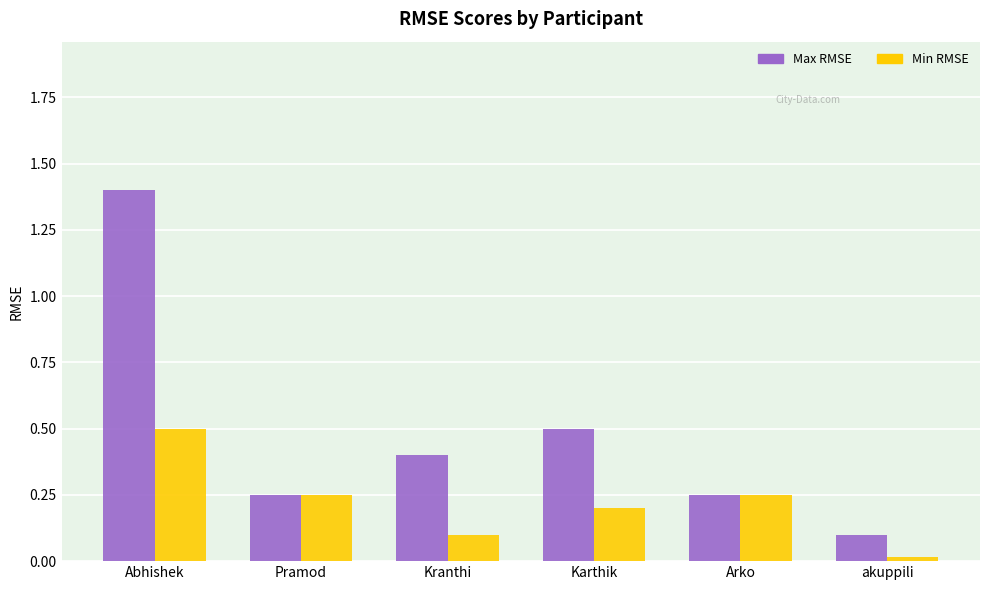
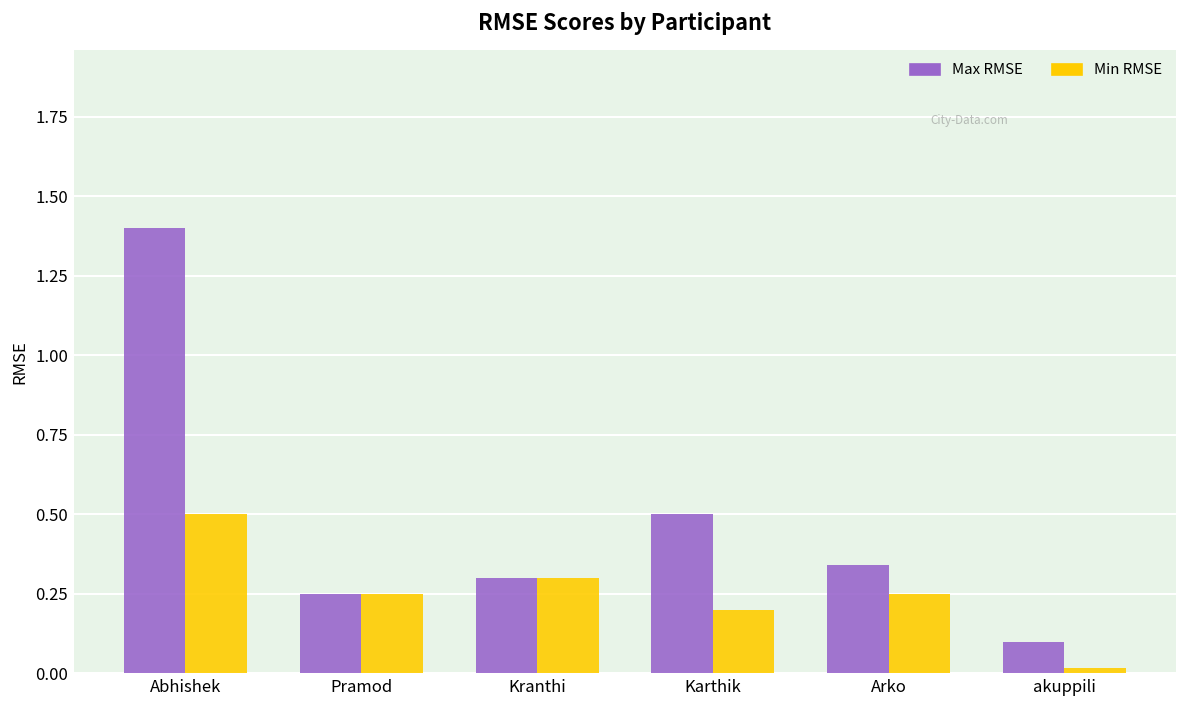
  {
    "Max RMSE": {
      "Abhishek": 1.40,
      "Pramod": 0.25,
-     "Kranthi": 0.4,
+     "Kranthi": 0.3,
      "Karthik": 0.50,
-     "Arko": 0.25,
+     "Arko": 0.34,
      "akuppili": 0.10
    },
    "Min RMSE": {
      "Abhishek": 0.5,
      "Pramod": 0.25,
-     "Kranthi": 0.1,
+     "Kranthi": 0.3,
      "Karthik": 0.2,
      "Arko": 0.25,
      "akuppili": 0.02
    }
  }
